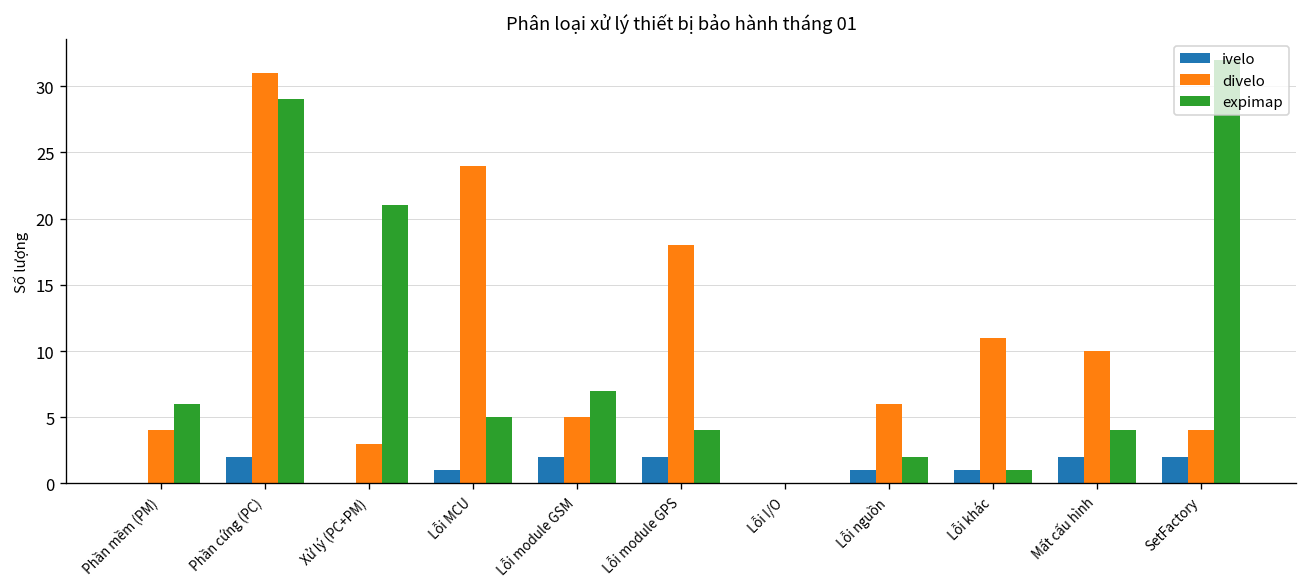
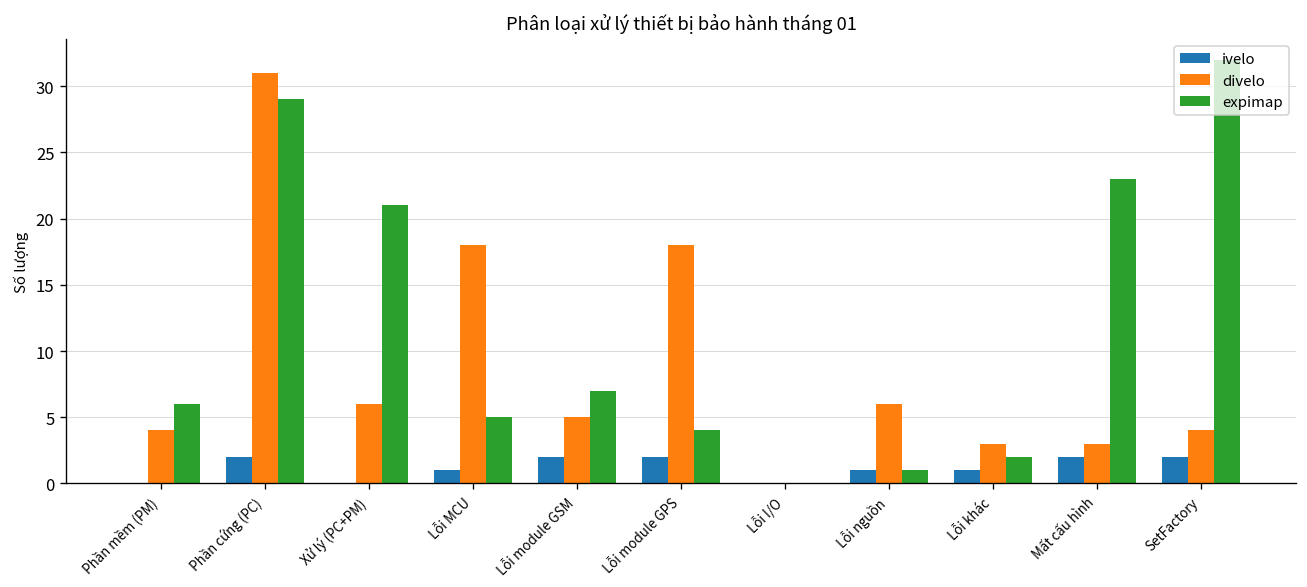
  {
    "ivelo": {
      "Phần mềm (PM)": 0,
      "Phần cứng (PC)": 2,
      "Xử lý (PC+PM)": 0,
      "Lỗi MCU": 1,
      "Lỗi module GSM": 2,
      "Lỗi module GPS": 2,
      "Lỗi I/O": 0,
      "Lỗi nguồn": 1,
      "Lỗi khác": 1,
      "Mất cấu hình": 2,
      "SetFactory": 2
    },
    "divelo": {
      "Phần mềm (PM)": 4,
      "Phần cứng (PC)": 31,
-     "Xử lý (PC+PM)": 3,
-     "Lỗi MCU": 24,
+     "Xử lý (PC+PM)": 6,
+     "Lỗi MCU": 18,
      "Lỗi module GSM": 5,
      "Lỗi module GPS": 18,
      "Lỗi I/O": 0,
      "Lỗi nguồn": 6,
-     "Lỗi khác": 11,
-     "Mất cấu hình": 10,
+     "Lỗi khác": 3,
+     "Mất cấu hình": 3,
      "SetFactory": 4
    },
    "expimap": {
      "Phần mềm (PM)": 6,
      "Phần cứng (PC)": 29,
      "Xử lý (PC+PM)": 21,
      "Lỗi MCU": 5,
      "Lỗi module GSM": 7,
      "Lỗi module GPS": 4,
      "Lỗi I/O": 0,
-     "Lỗi nguồn": 2,
-     "Lỗi khác": 1,
-     "Mất cấu hình": 4
+     "Lỗi nguồn": 1,
+     "Lỗi khác": 2,
+     "Mất cấu hình": 23
    }
  }
